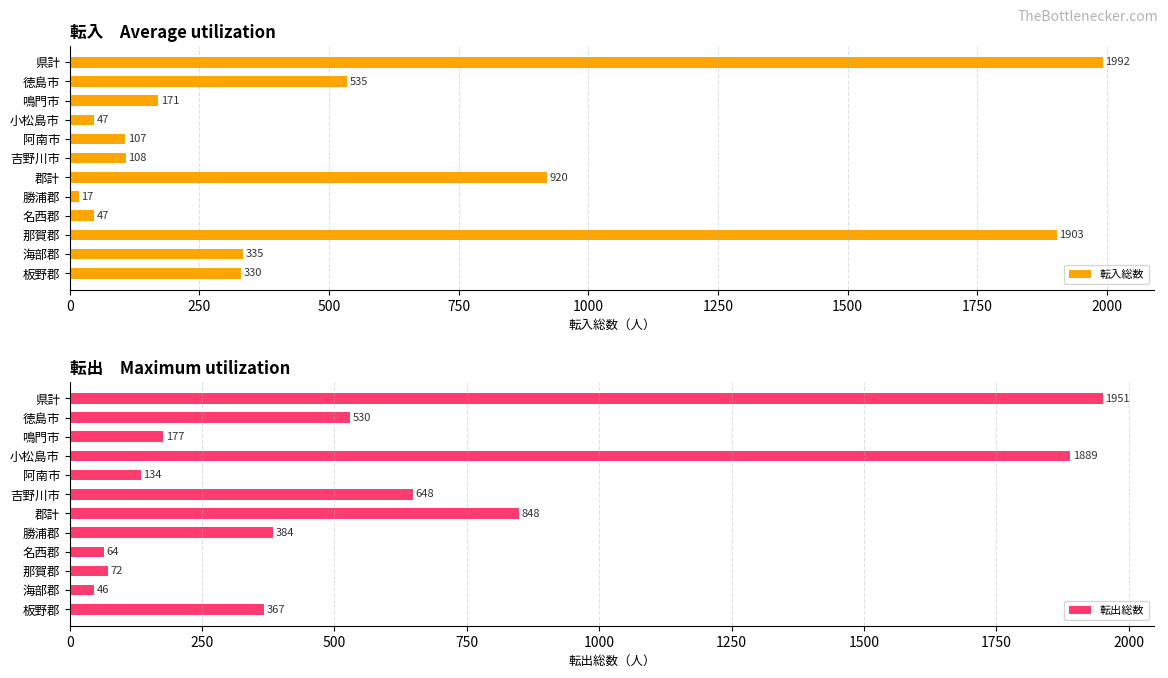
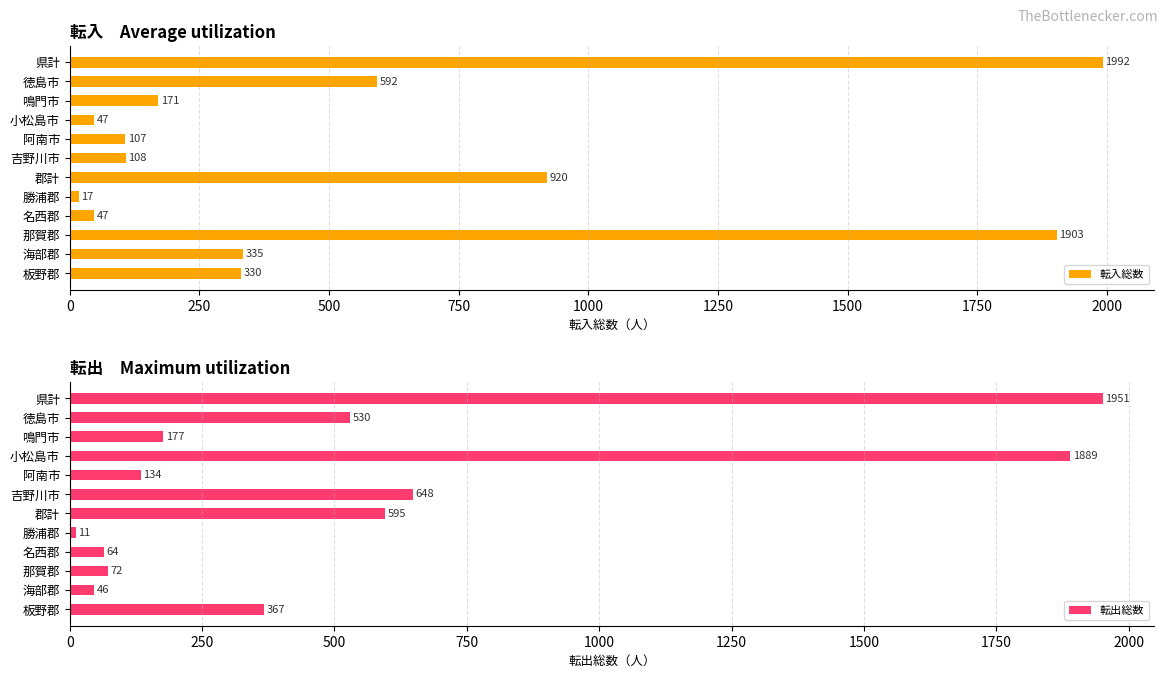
  {
    "転入 Average utilization": {
      "県計": 1992,
-     "徳島市": 535,
+     "徳島市": 592,
      "鳴門市": 171,
      "小松島市": 47,
      "阿南市": 107,
      "吉野川市": 108,
      "郡計": 920,
      "勝浦郡": 17,
      "名西郡": 47,
      "那賀郡": 1903,
      "海部郡": 335,
      "板野郡": 330
    },
    "転出 Maximum utilization": {
      "県計": 1951,
      "徳島市": 530,
      "鳴門市": 177,
      "小松島市": 1889,
      "阿南市": 134,
      "吉野川市": 648,
-     "郡計": 848,
-     "勝浦郡": 384,
+     "郡計": 595,
+     "勝浦郡": 11,
      "名西郡": 64,
      "那賀郡": 72,
      "海部郡": 46,
      "板野郡": 367
    }
  }
